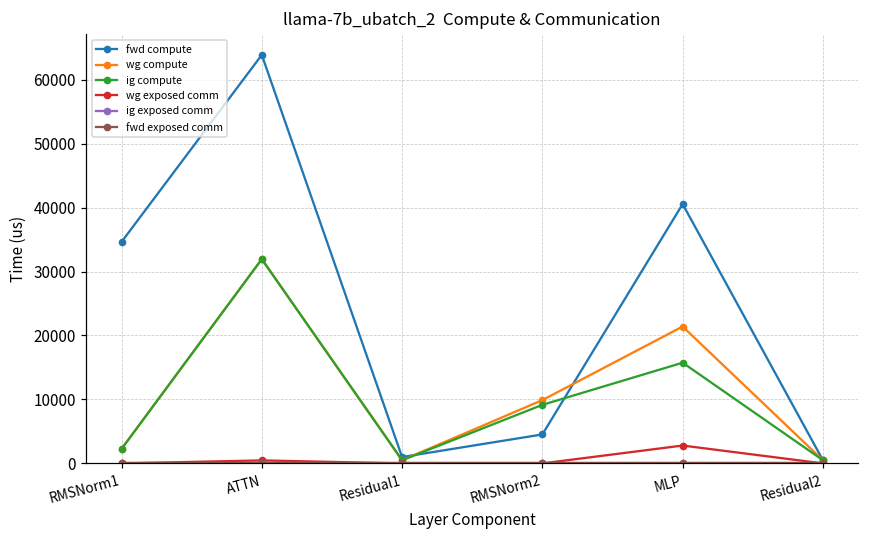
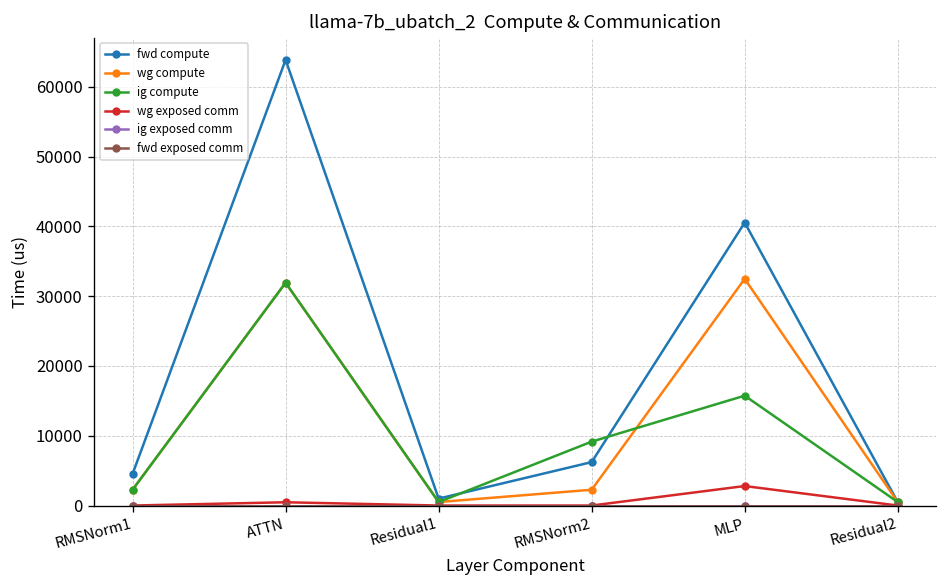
  {
    "fwd compute": {
-     "RMSNorm1": 35000,
+     "RMSNorm1": 5000,
      "ATTN": 64000,
      "Residual1": 1000,
-     "RMSNorm2": 5000,
+     "RMSNorm2": 6000,
      "MLP": 41000
    },
    "wg compute": {
-     "RMSNorm2": 10000,
-     "MLP": 21000
+     "RMSNorm2": 2000,
+     "MLP": 32000
    },
    "ig compute": {
      "RMSNorm2": 9000,
      "MLP": 16000
    },
    "wg exposed comm": {
      "ATTN": 0,
      "MLP": 3000
    },
    "fwd exposed comm": {
      "ATTN": 0,
      "MLP": 0
    }
  }
